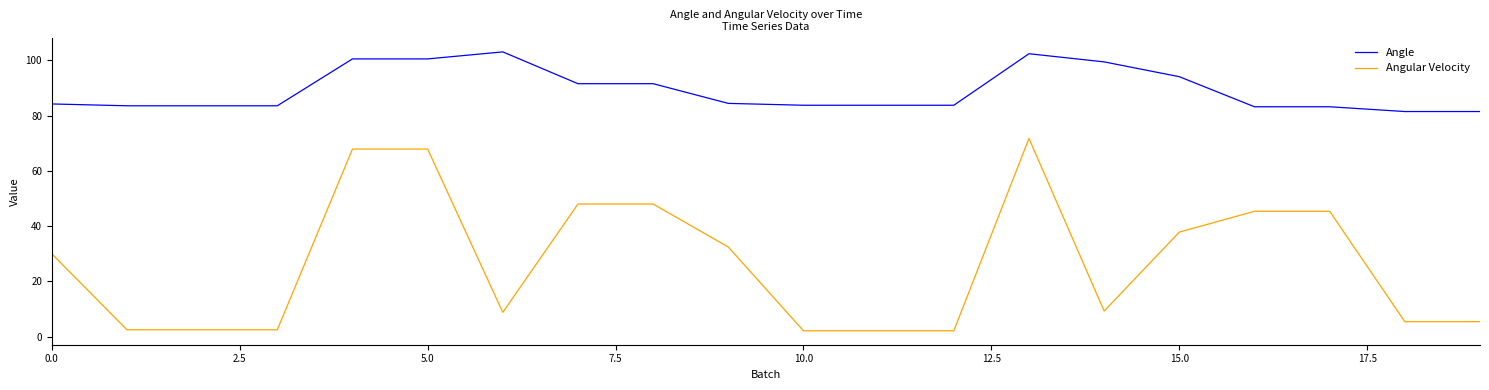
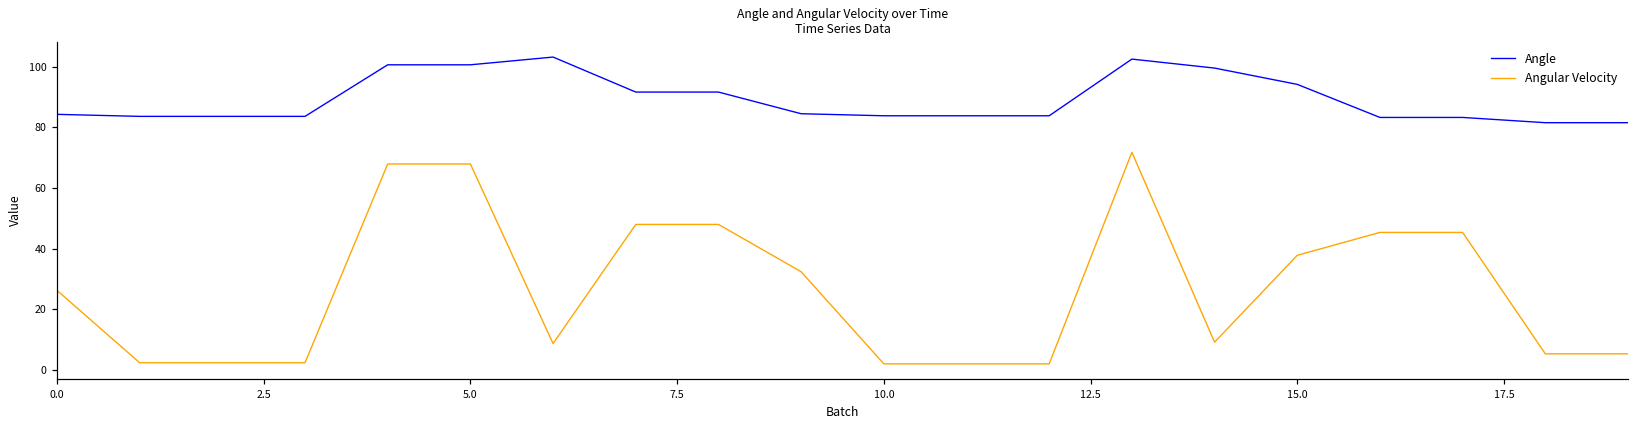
  {
    "Angle": {
      "0.0": 84,
      "5.0": 101,
      "10.0": 84,
      "15.0": 94
    },
    "Angular Velocity": {
-     "0.0": 30,
+     "0.0": 26,
      "5.0": 68,
      "10.0": 2,
      "15.0": 38
    }
  }
